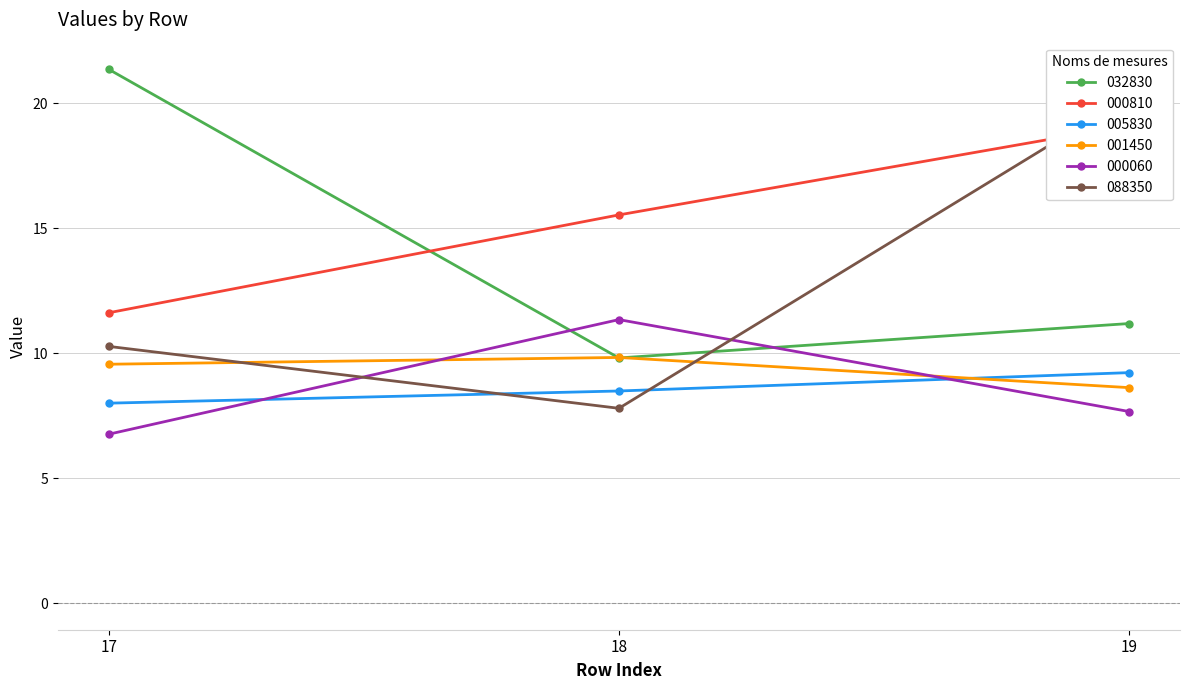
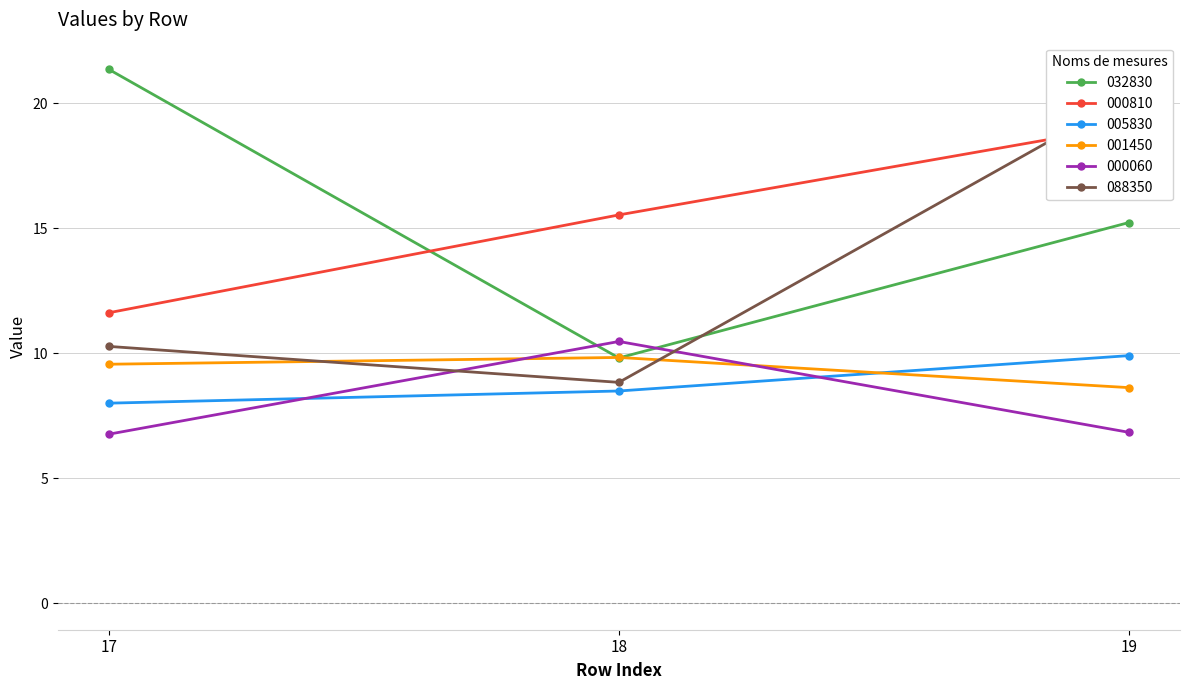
  {
    "032830": {
      "17": 21.4,
-     "19": 11.2
+     "19": 15.2
    },
    "000810": {
      "17": 11.6,
      "18": 15.5
    },
    "005830": {
      "17": 8.0,
      "18": 8.5,
-     "19": 9.2
+     "19": 9.9
    },
    "001450": {
      "17": 9.6,
      "19": 8.6
    },
    "000060": {
      "17": 6.8,
-     "18": 11.3,
-     "19": 7.7
+     "18": 10.5,
+     "19": 6.8
    },
    "088350": {
      "17": 10.3,
-     "18": 7.8
+     "18": 8.8
    }
  }
